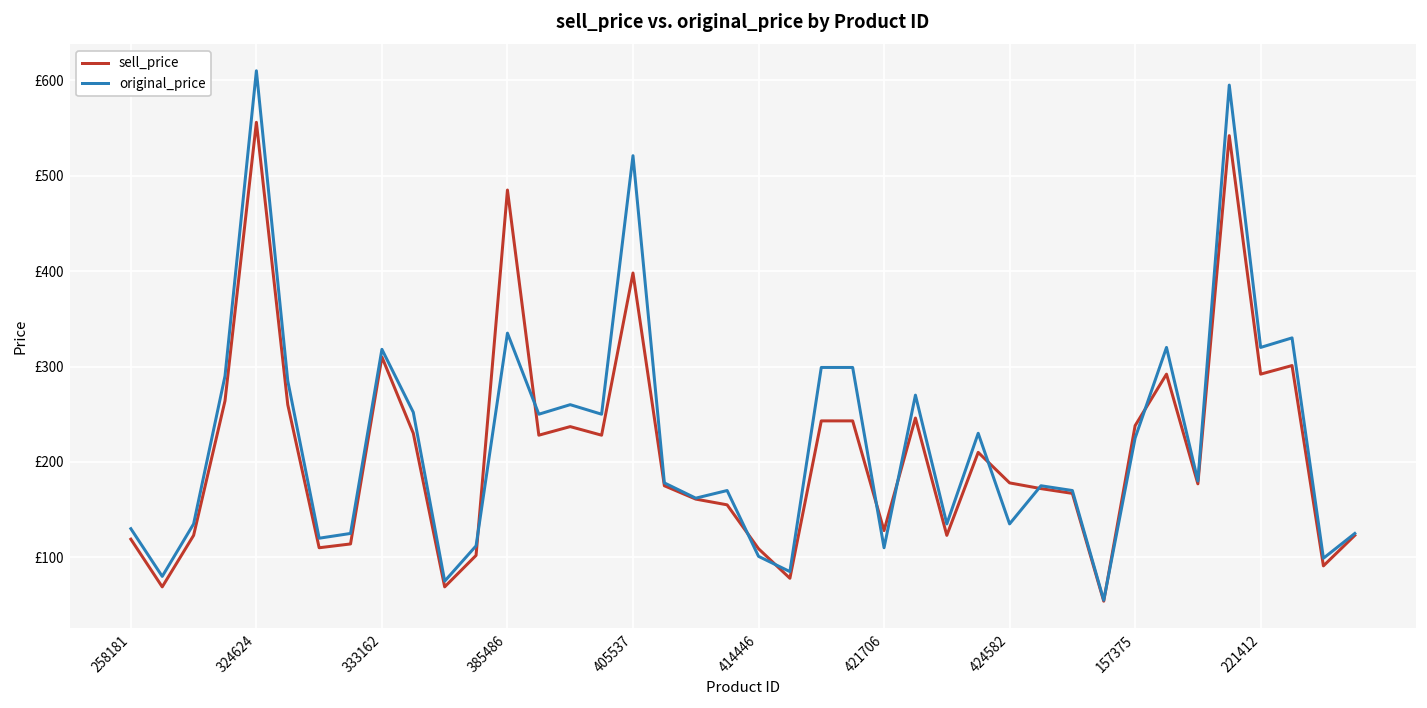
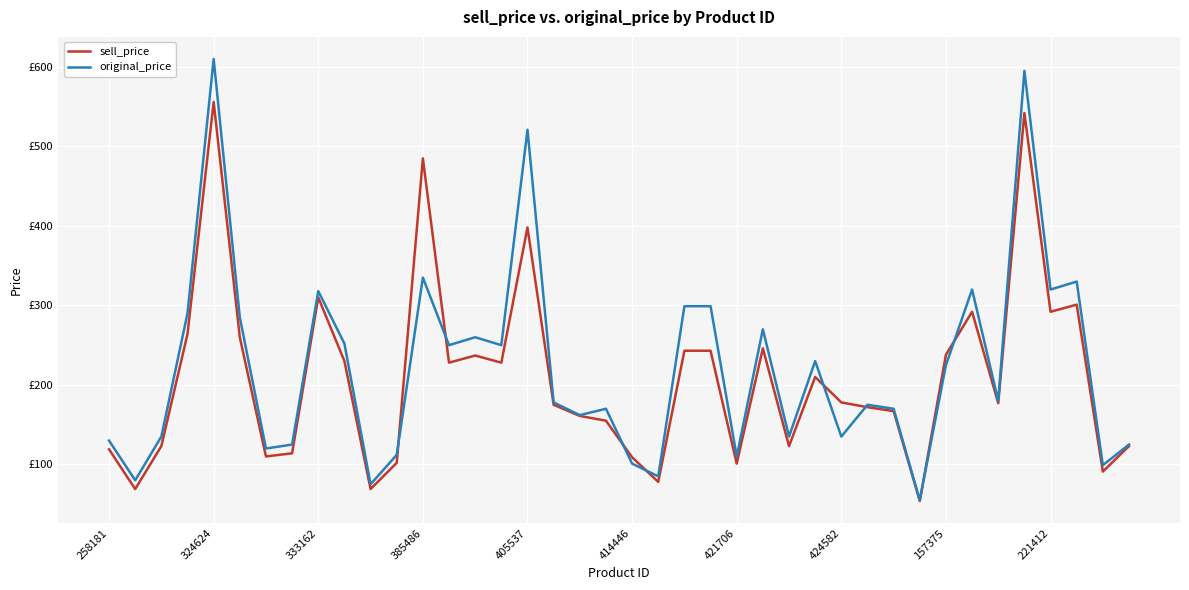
  {
    "sell_price": {
      "258181": "£120",
      "324624": "£560",
      "333162": "£310",
      "385486": "£490",
      "405537": "£400",
      "414446": "£110",
-     "421706": "£130",
+     "421706": "£100",
      "424582": "£180",
      "157375": "£240",
      "221412": "£290"
    },
    "original_price": {
      "258181": "£130",
      "324624": "£610",
      "333162": "£320",
      "385486": "£340",
      "405537": "£520",
      "414446": "£100",
      "421706": "£110",
      "424582": "£140",
      "157375": "£230",
      "221412": "£320"
    }
  }
